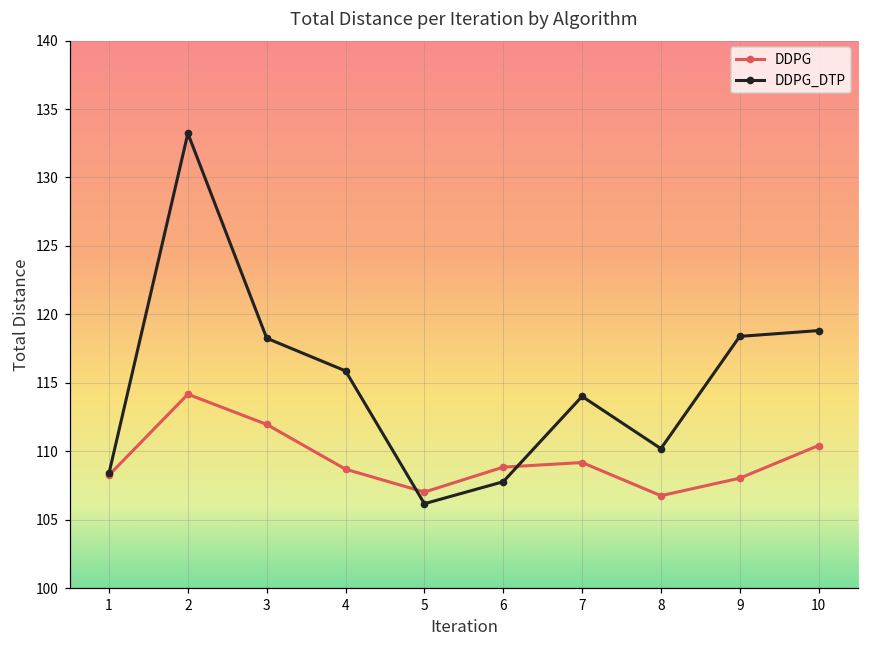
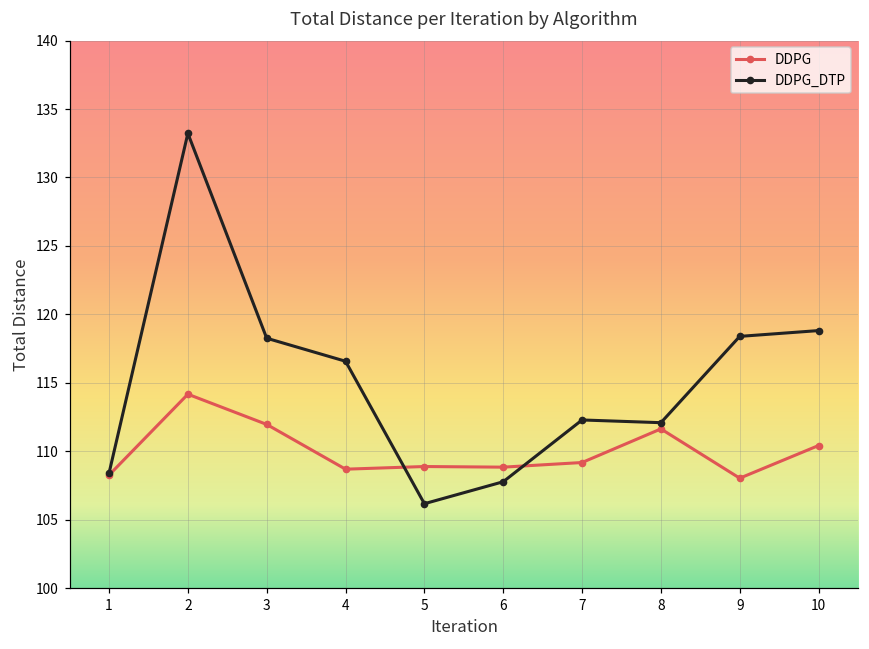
  {
    "DDPG": {
      "2": 114.2,
      "3": 112.0,
      "4": 108.7,
-     "5": 107.0,
+     "5": 108.9,
      "6": 108.8,
      "7": 109.2,
-     "8": 106.8,
+     "8": 111.6,
      "9": 108.0,
      "10": 110.4
    },
    "DDPG_DTP": {
      "2": 133.2,
      "3": 118.3,
-     "4": 115.9,
+     "4": 116.6,
      "5": 106.2,
      "6": 107.8,
-     "7": 114.0,
-     "8": 110.2,
+     "7": 112.3,
+     "8": 112.1,
      "9": 118.4,
      "10": 118.8
    }
  }
